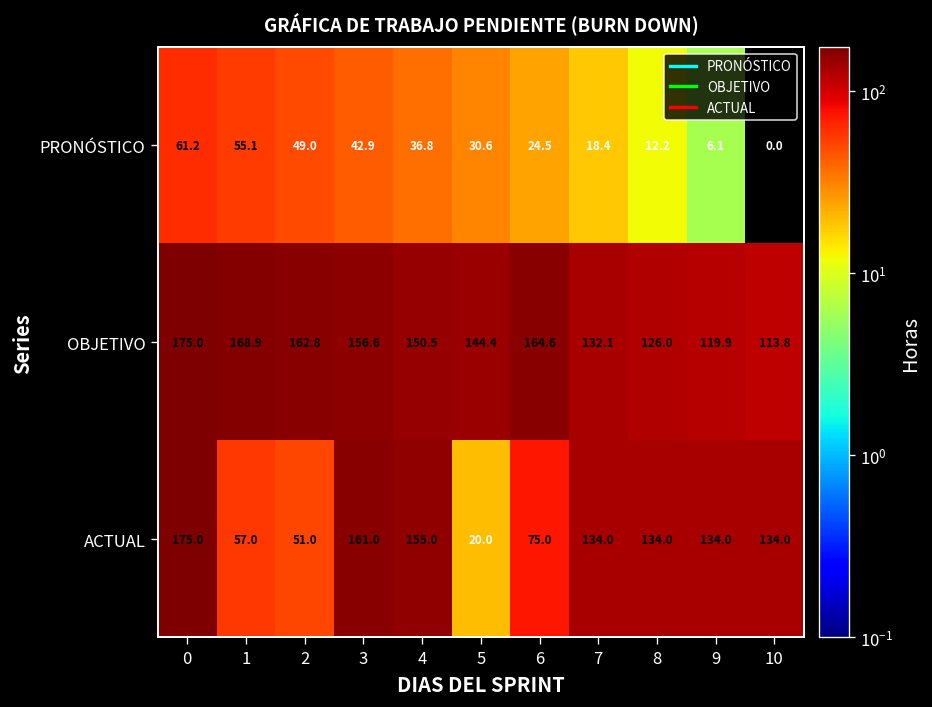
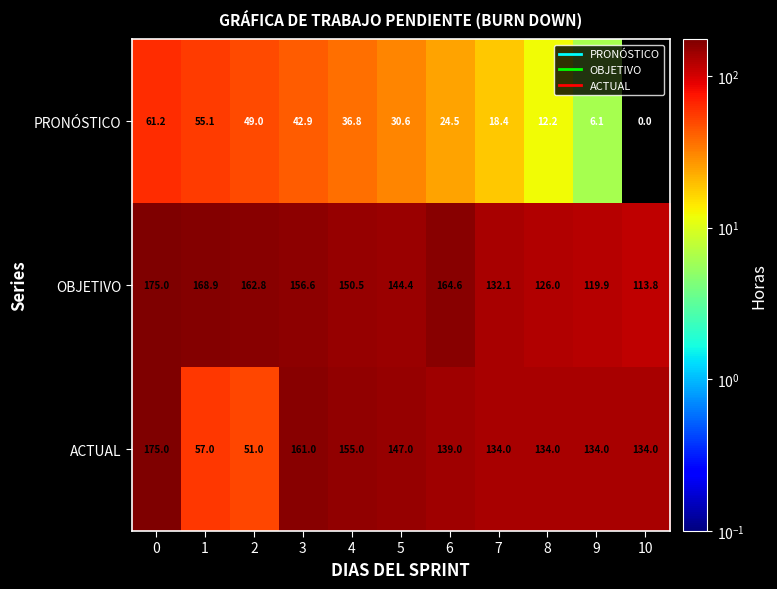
  {
    "PRONÓSTICO": {
      "0": 61.2,
      "1": 55.1,
      "2": 49.0,
      "3": 42.9,
      "4": 36.8,
      "5": 30.6,
      "6": 24.5,
      "7": 18.4,
      "8": 12.2,
      "9": 6.1,
      "10": 0.0
    },
    "OBJETIVO": {
      "0": 175.0,
      "1": 168.9,
      "2": 162.8,
      "3": 156.6,
      "4": 150.5,
      "5": 144.4,
      "6": 164.6,
      "7": 132.1,
      "8": 126.0,
      "9": 119.9,
      "10": 113.8
    },
    "ACTUAL": {
      "0": 175.0,
      "1": 57.0,
      "2": 51.0,
      "3": 161.0,
      "4": 155.0,
-     "5": 20.0,
-     "6": 75.0,
+     "5": 147.0,
+     "6": 139.0,
      "7": 134.0,
      "8": 134.0,
      "9": 134.0,
      "10": 134.0
    }
  }
